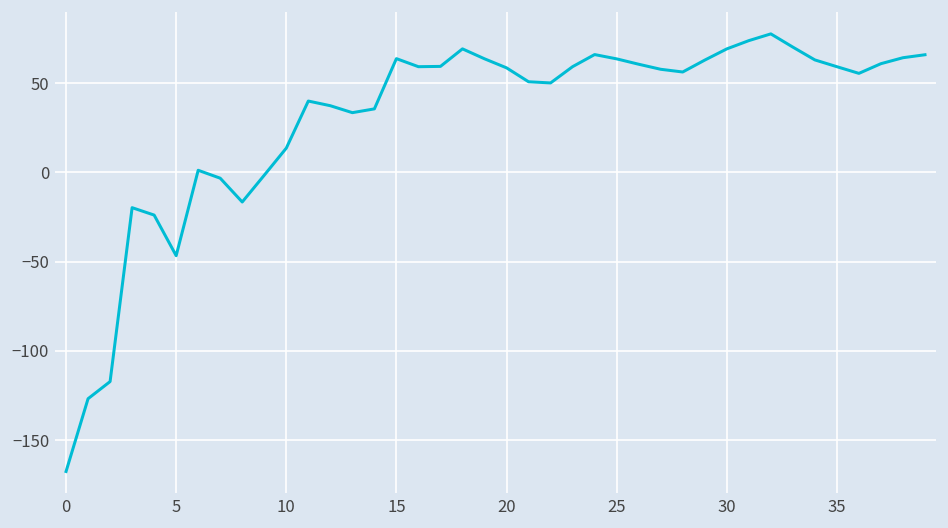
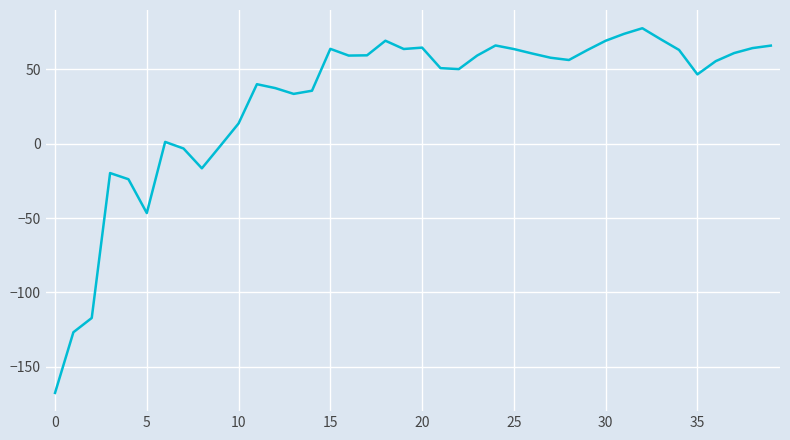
  {
    "0": -168,
    "5": -47,
    "10": 14,
    "15": 64,
-   "20": 59,
+   "20": 65,
    "25": 64,
    "30": 69,
-   "35": 59
+   "35": 47
  }
